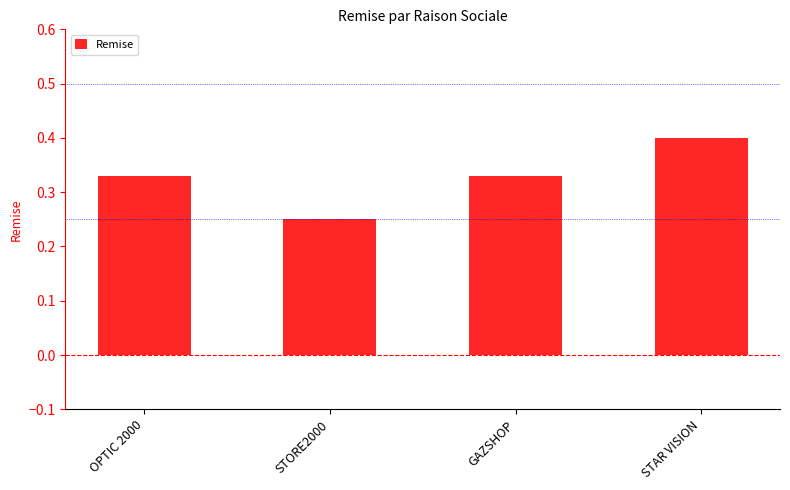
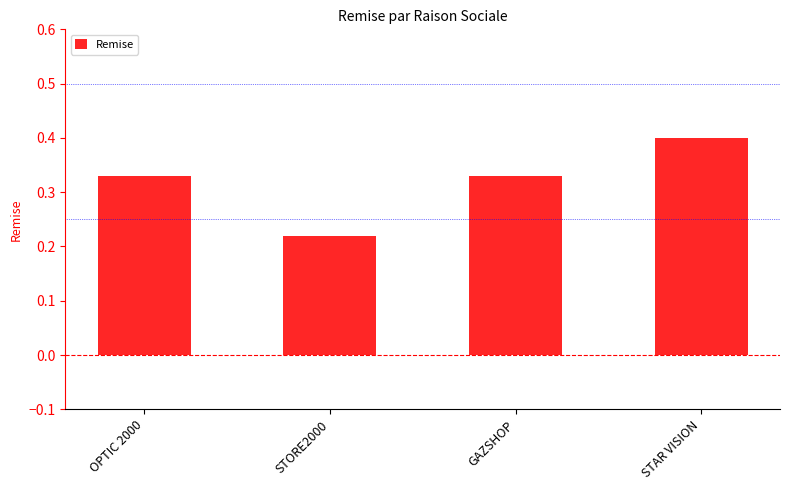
  {
    "OPTIC 2000": 0.33,
-   "STORE2000": 0.25,
+   "STORE2000": 0.22,
    "GAZSHOP": 0.33,
    "STAR VISION": 0.40
  }
